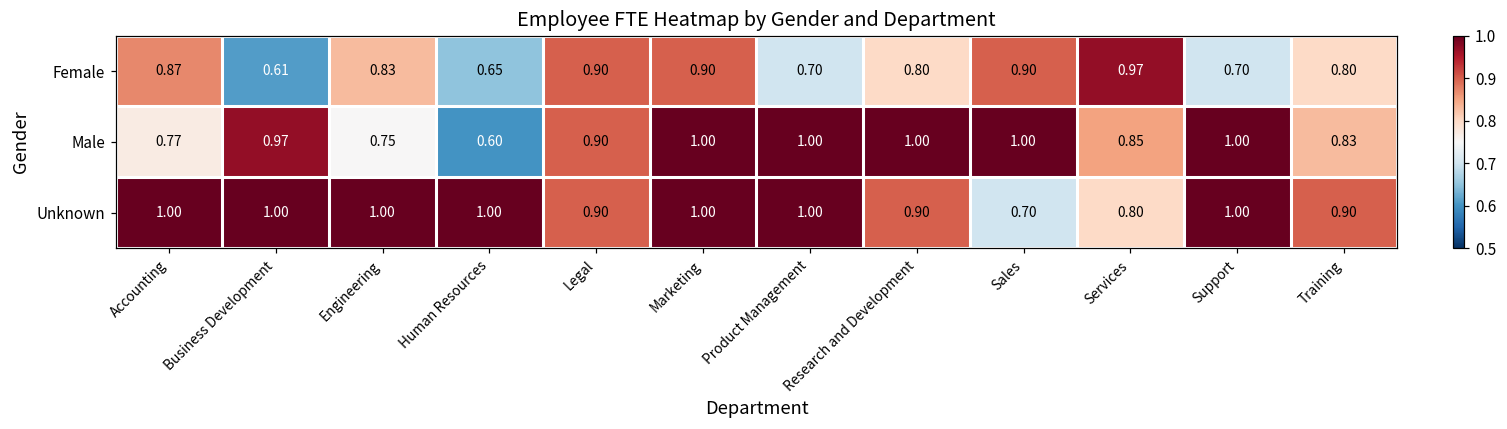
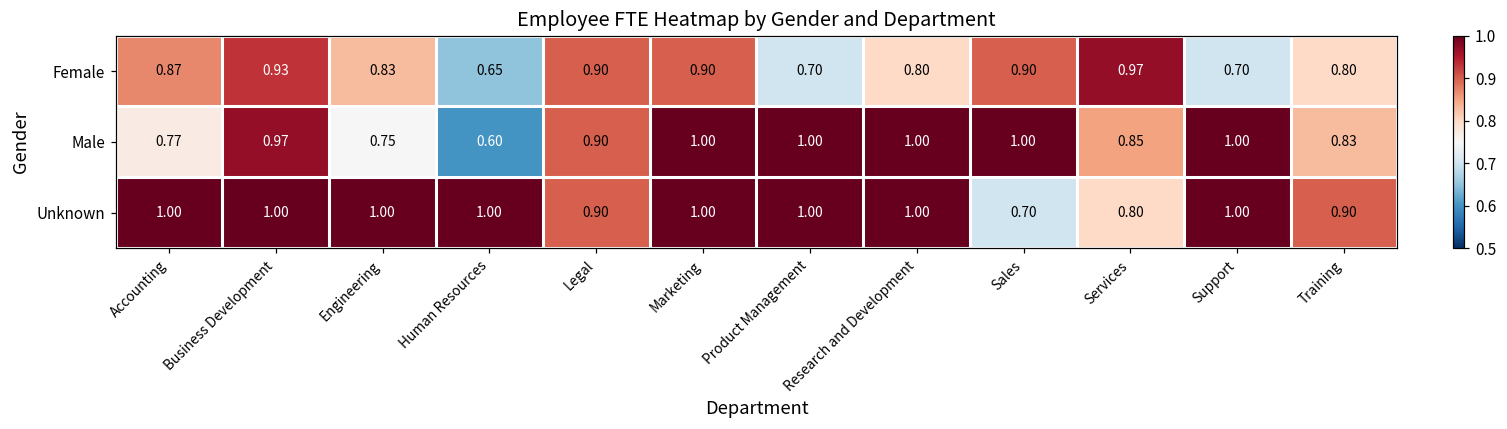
  {
    "Female": {
      "Accounting": 0.87,
-     "Business Development": 0.61,
+     "Business Development": 0.93,
      "Engineering": 0.83,
      "Human Resources": 0.65,
      "Legal": 0.90,
      "Marketing": 0.90,
      "Product Management": 0.70,
      "Research and Development": 0.80,
      "Sales": 0.90,
      "Services": 0.97,
      "Support": 0.70,
      "Training": 0.80
    },
    "Male": {
      "Accounting": 0.77,
      "Business Development": 0.97,
      "Engineering": 0.75,
      "Human Resources": 0.60,
      "Legal": 0.90,
      "Marketing": 1.00,
      "Product Management": 1.00,
      "Research and Development": 1.00,
      "Sales": 1.00,
      "Services": 0.85,
      "Support": 1.00,
      "Training": 0.83
    },
    "Unknown": {
      "Accounting": 1.00,
      "Business Development": 1.00,
      "Engineering": 1.00,
      "Human Resources": 1.00,
      "Legal": 0.90,
      "Marketing": 1.00,
      "Product Management": 1.00,
-     "Research and Development": 0.90,
+     "Research and Development": 1.00,
      "Sales": 0.70,
      "Services": 0.80,
      "Support": 1.00,
      "Training": 0.90
    }
  }
